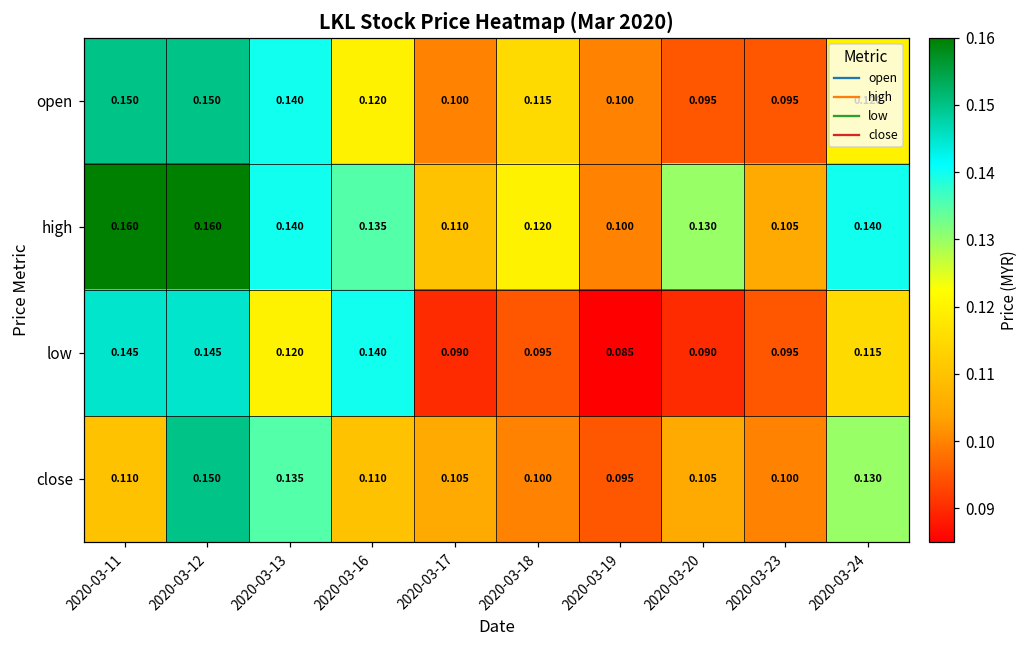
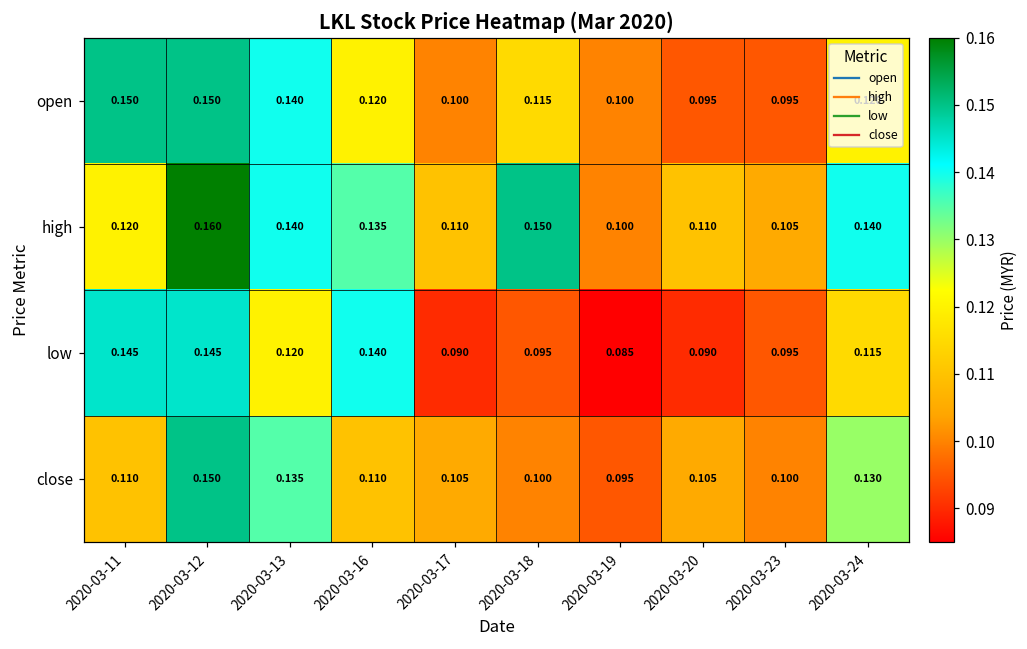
  {
    "open": {
      "2020-03-11": 0.150,
      "2020-03-12": 0.150,
      "2020-03-13": 0.140,
      "2020-03-16": 0.120,
      "2020-03-17": 0.100,
      "2020-03-18": 0.115,
      "2020-03-19": 0.100,
      "2020-03-20": 0.095,
      "2020-03-23": 0.095
    },
    "high": {
-     "2020-03-11": 0.160,
+     "2020-03-11": 0.120,
      "2020-03-12": 0.160,
      "2020-03-13": 0.140,
      "2020-03-16": 0.135,
      "2020-03-17": 0.110,
-     "2020-03-18": 0.120,
+     "2020-03-18": 0.150,
      "2020-03-19": 0.100,
-     "2020-03-20": 0.130,
+     "2020-03-20": 0.110,
      "2020-03-23": 0.105,
      "2020-03-24": 0.140
    },
    "low": {
      "2020-03-11": 0.145,
      "2020-03-12": 0.145,
      "2020-03-13": 0.120,
      "2020-03-16": 0.140,
      "2020-03-17": 0.090,
      "2020-03-18": 0.095,
      "2020-03-19": 0.085,
      "2020-03-20": 0.090,
      "2020-03-23": 0.095,
      "2020-03-24": 0.115
    },
    "close": {
      "2020-03-11": 0.110,
      "2020-03-12": 0.150,
      "2020-03-13": 0.135,
      "2020-03-16": 0.110,
      "2020-03-17": 0.105,
      "2020-03-18": 0.100,
      "2020-03-19": 0.095,
      "2020-03-20": 0.105,
      "2020-03-23": 0.100,
      "2020-03-24": 0.130
    }
  }
